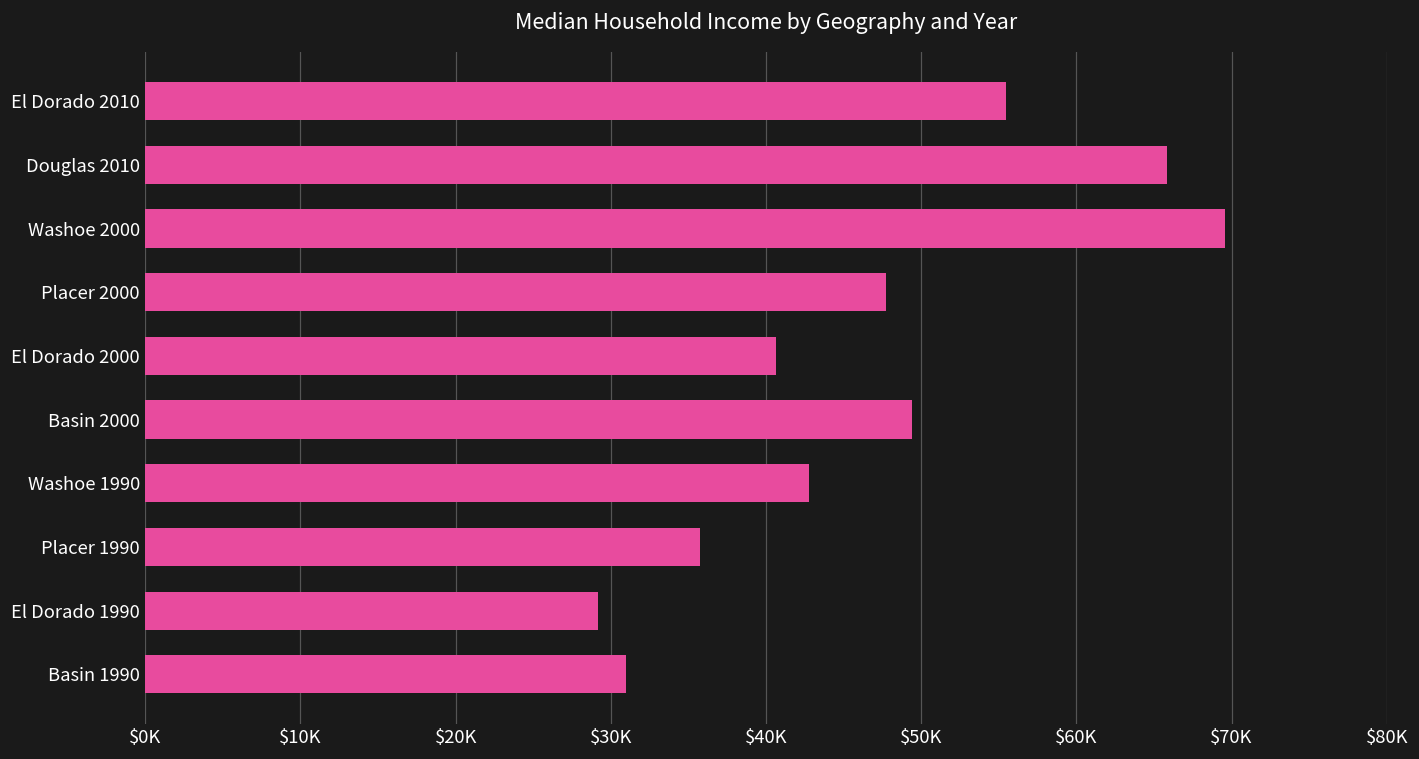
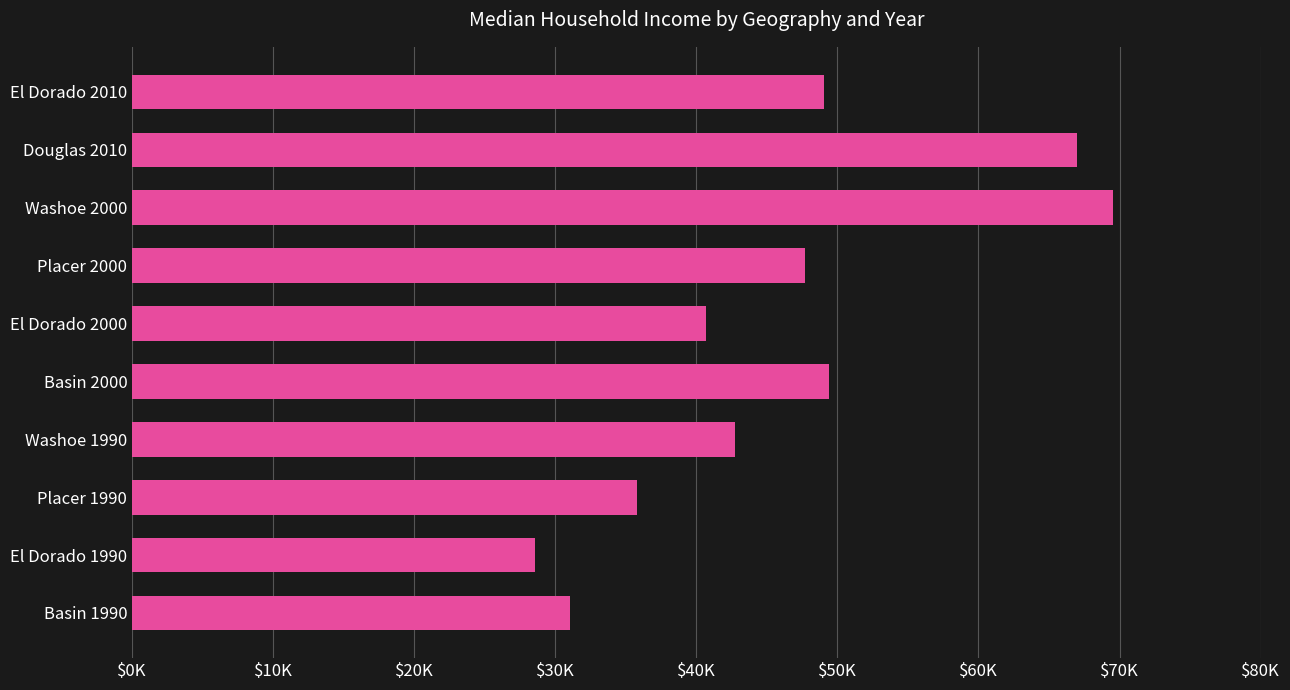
  {
-   "El Dorado 2010": "$55500",
-   "Douglas 2010": "$65800",
+   "El Dorado 2010": "$49100",
+   "Douglas 2010": "$67000",
    "Washoe 2000": "$69600",
    "Placer 2000": "$47700",
    "El Dorado 2000": "$40700",
    "Basin 2000": "$49400",
    "Washoe 1990": "$42800",
    "Placer 1990": "$35800",
-   "El Dorado 1990": "$29200",
+   "El Dorado 1990": "$28600",
    "Basin 1990": "$31000"
  }
